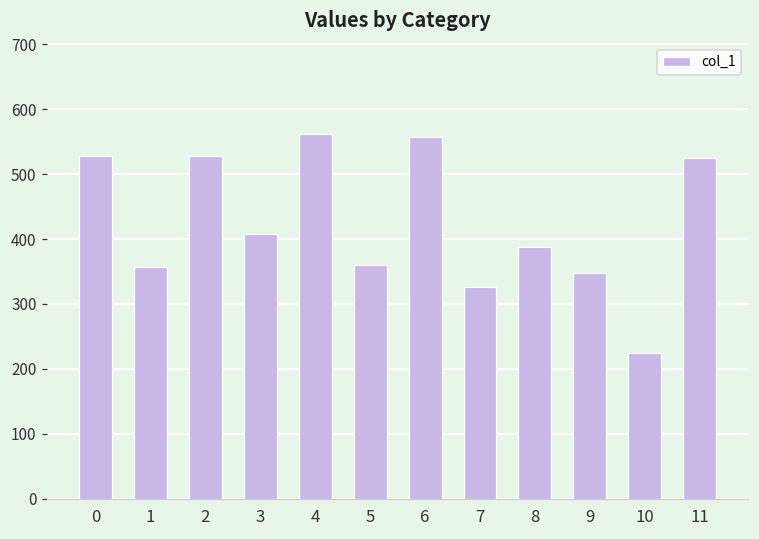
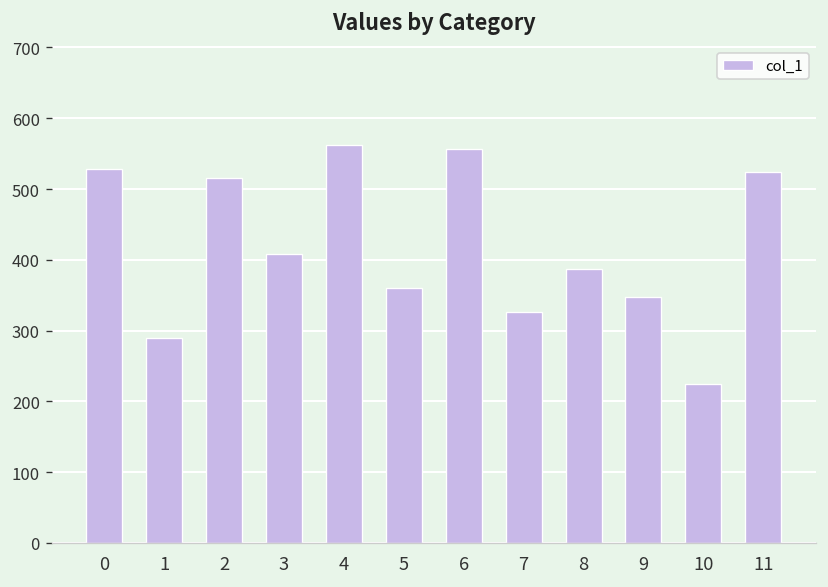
  {
    "0": 530,
-   "1": 360,
-   "2": 530,
+   "1": 290,
+   "2": 510,
    "3": 410,
    "4": 560,
    "5": 360,
    "6": 560,
    "7": 330,
    "8": 390,
    "9": 350,
    "10": 220,
    "11": 520
  }
